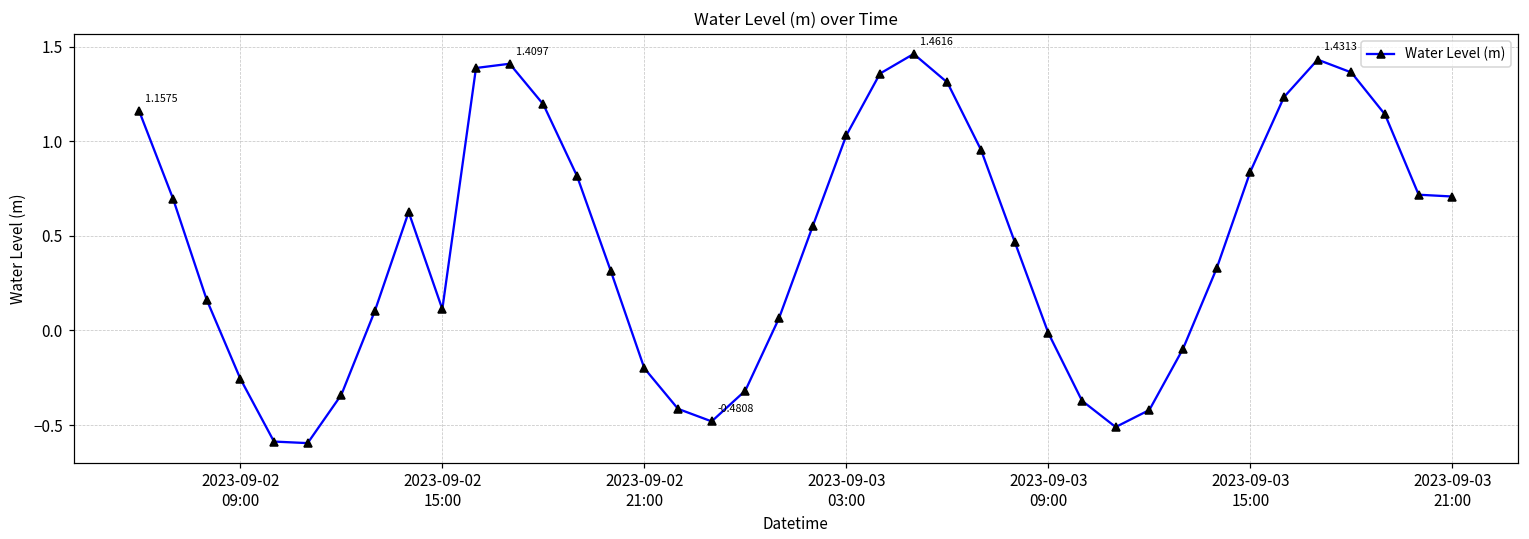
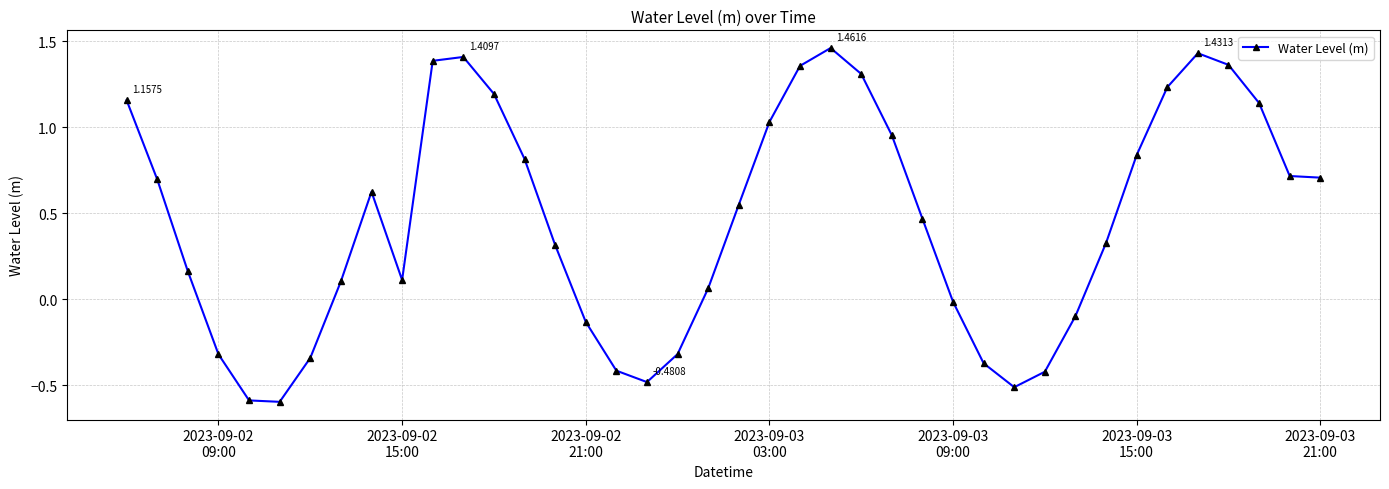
  {
-   "2023-09-02 09:00": -0.26,
+   "2023-09-02 09:00": -0.32,
    "2023-09-02 15:00": 0.11,
-   "2023-09-02 21:00": -0.20,
+   "2023-09-02 21:00": -0.13,
    "2023-09-03 03:00": 1.03,
    "2023-09-03 09:00": -0.01,
    "2023-09-03 15:00": 0.84,
    "2023-09-03 21:00": 0.71
  }
